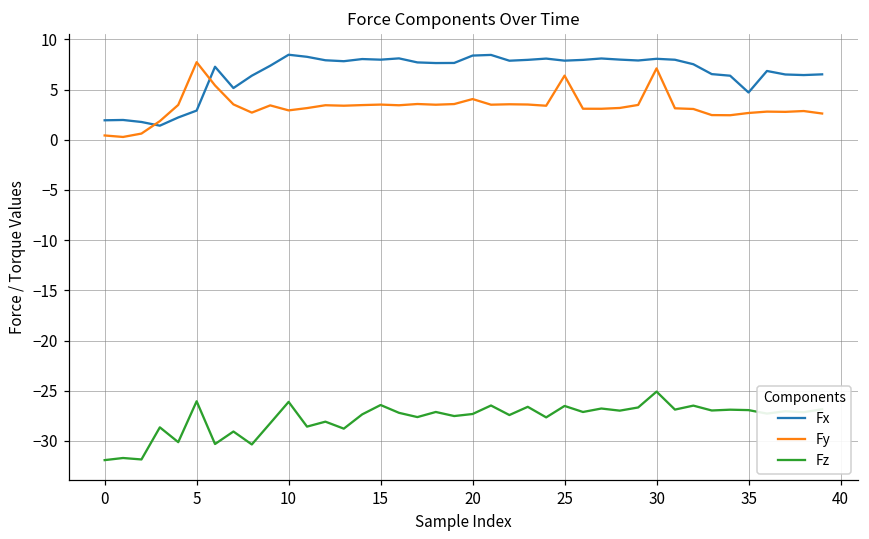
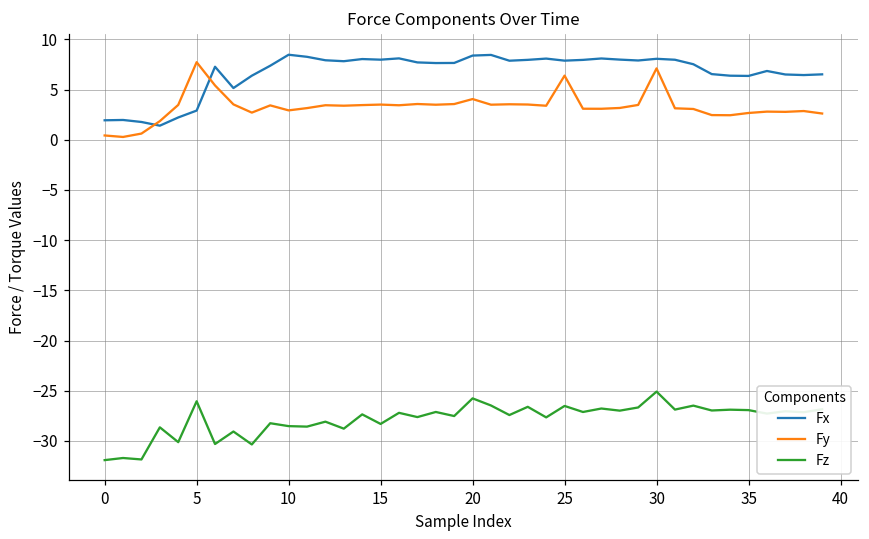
  {
    "Fx": {
      "0": 2,
      "5": 3,
      "10": 8,
      "15": 8,
      "20": 8,
      "25": 8,
      "30": 8,
-     "35": 5
+     "35": 6
    },
    "Fy": {
      "0": 0,
      "5": 8,
      "10": 3,
      "15": 4,
      "20": 4,
      "25": 6,
      "30": 7,
      "35": 3
    },
    "Fz": {
      "0": -32,
      "5": -26,
-     "10": -26,
-     "15": -26,
-     "20": -27,
+     "10": -29,
+     "15": -28,
+     "20": -26,
      "25": -27,
      "30": -25,
      "35": -27
    }
  }
